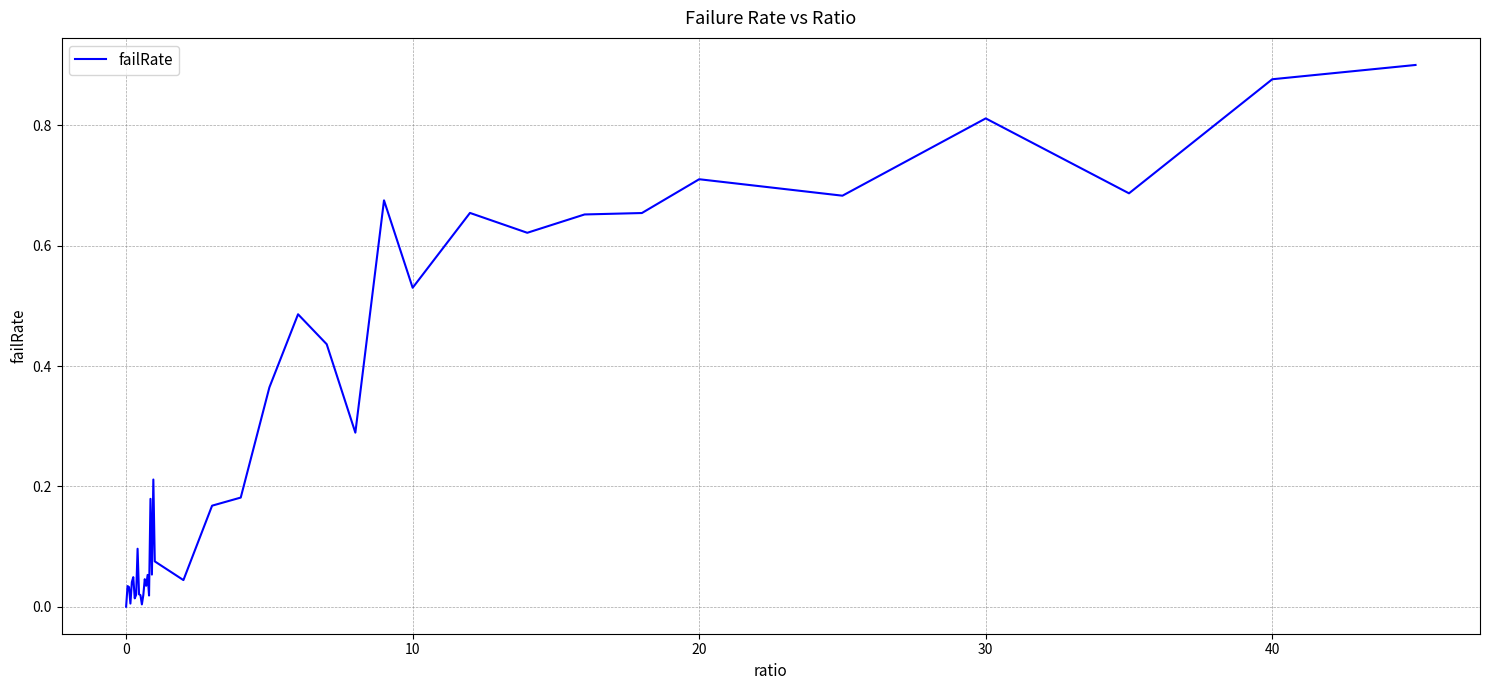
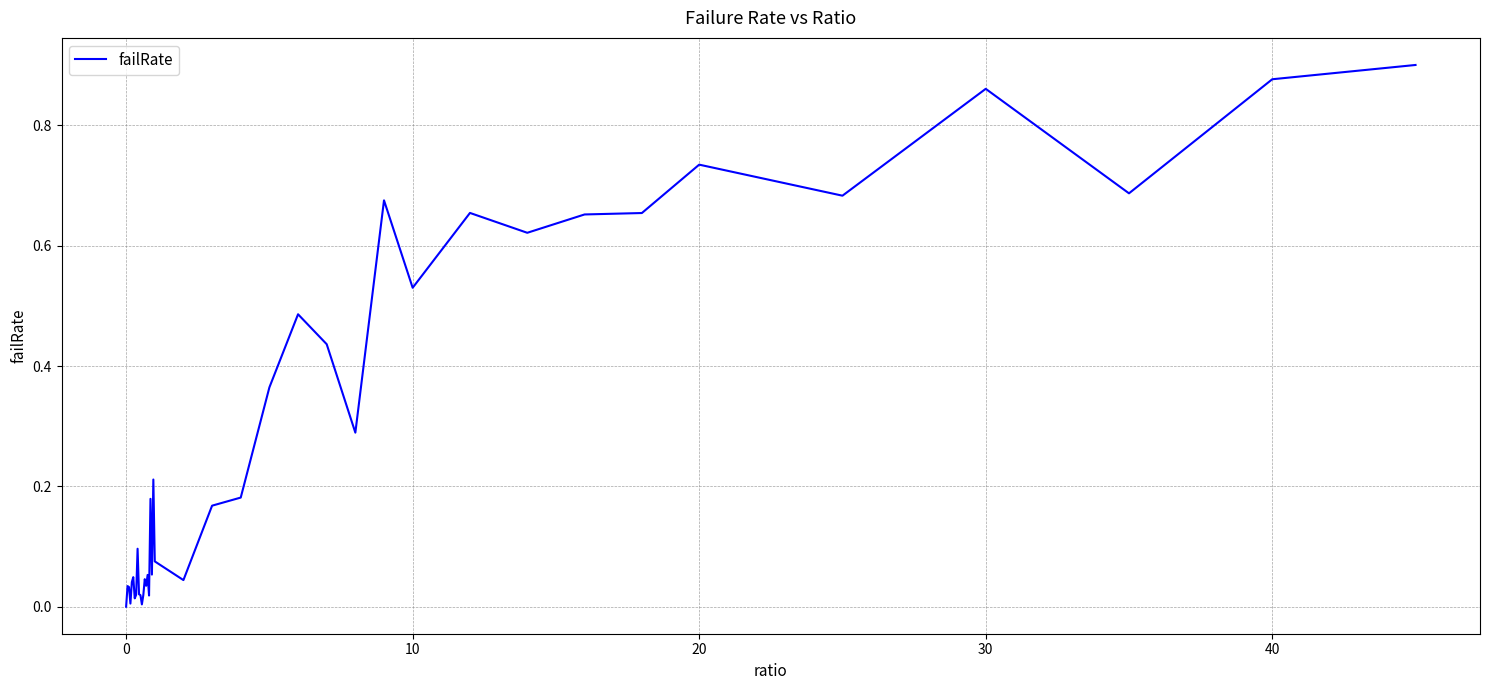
  {
    "0": 0.00,
    "10": 0.53,
-   "20": 0.71,
-   "30": 0.81,
+   "20": 0.73,
+   "30": 0.86,
    "40": 0.88
  }
